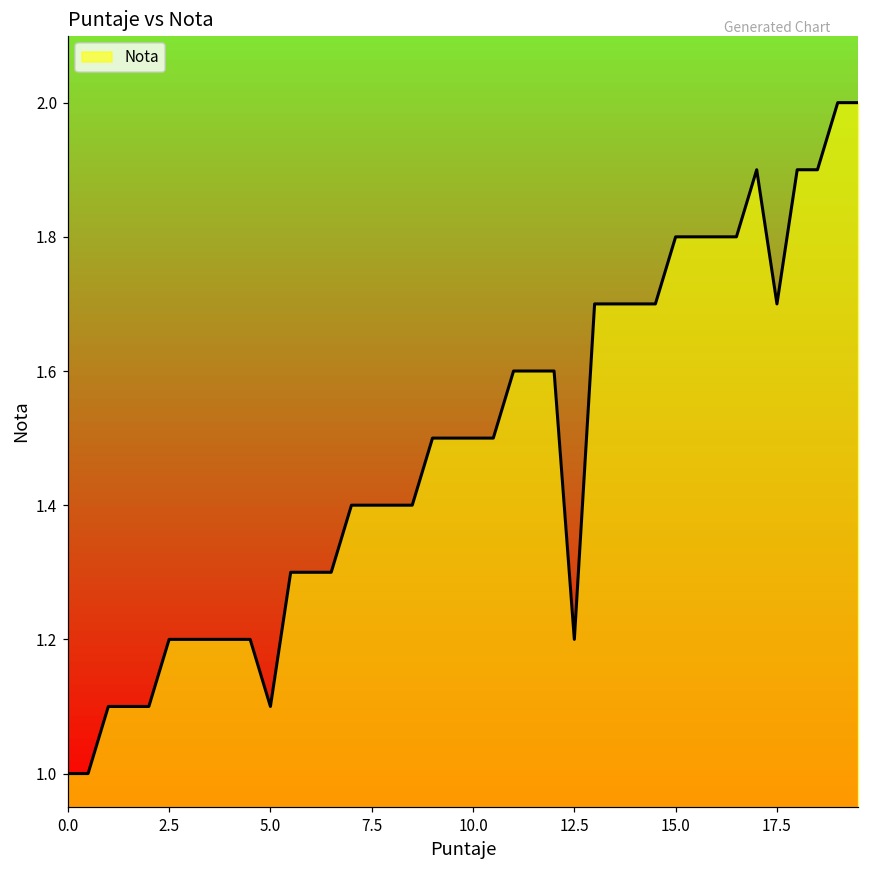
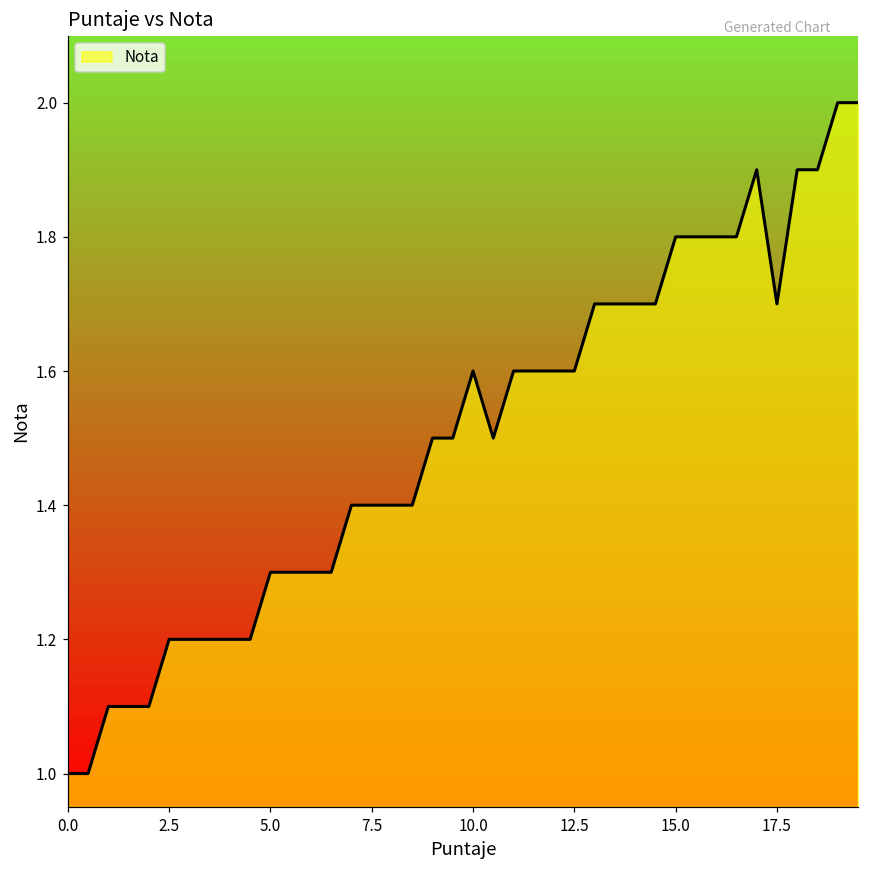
  {
    "0.0": 1.0,
    "2.5": 1.2,
-   "5.0": 1.1,
+   "5.0": 1.3,
    "7.5": 1.4,
-   "10.0": 1.5,
-   "12.5": 1.2,
+   "10.0": 1.6,
+   "12.5": 1.6,
    "15.0": 1.8,
    "17.5": 1.7
  }
